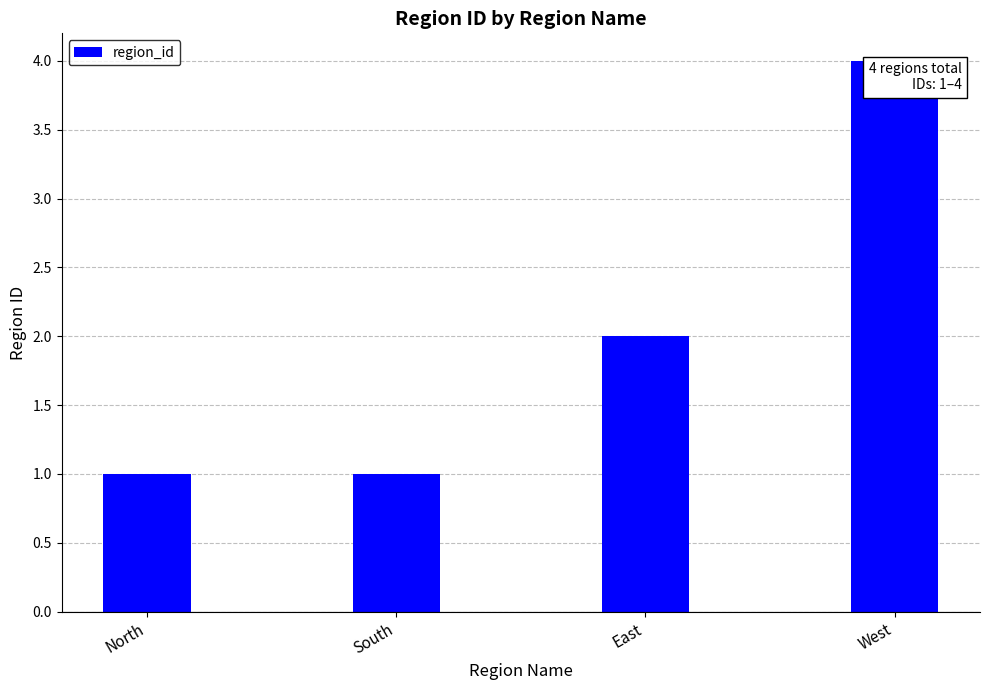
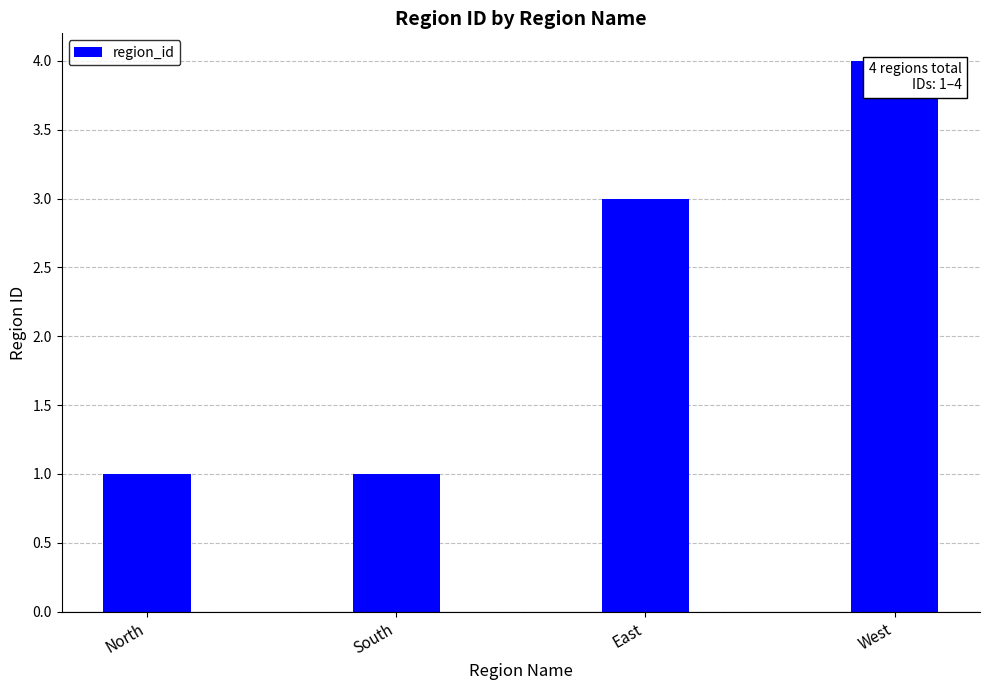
  {
    "North": 1,
    "South": 1,
-   "East": 2
+   "East": 3
  }
